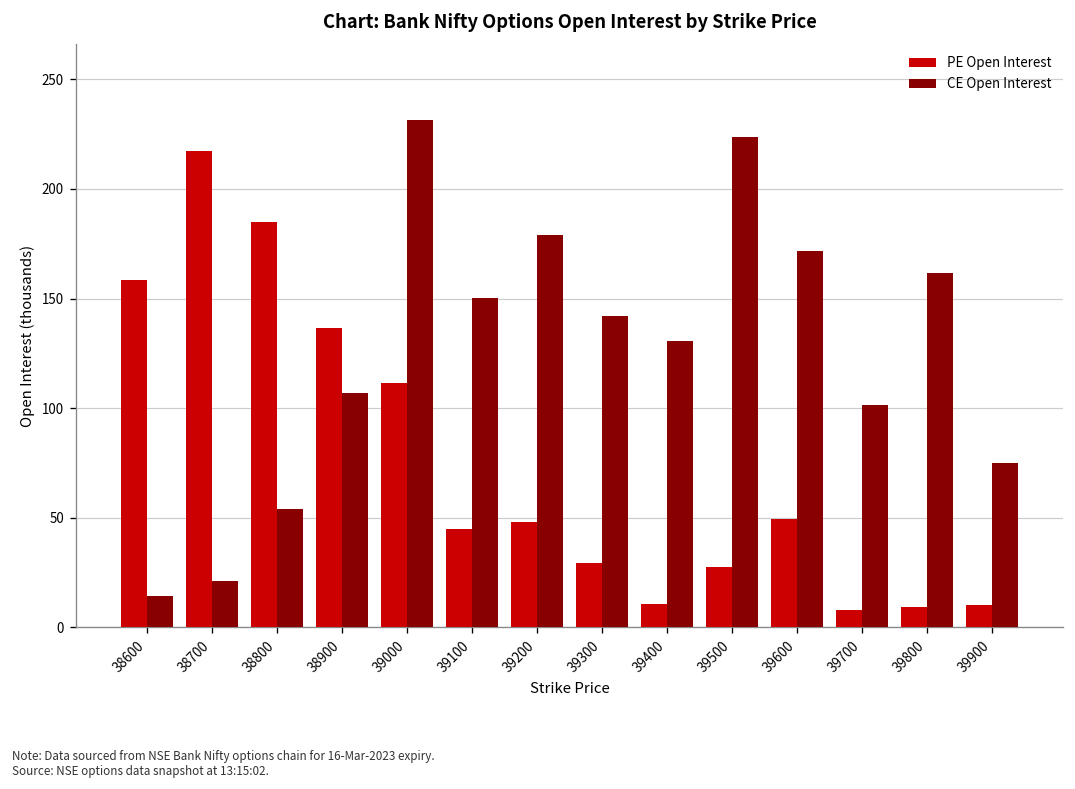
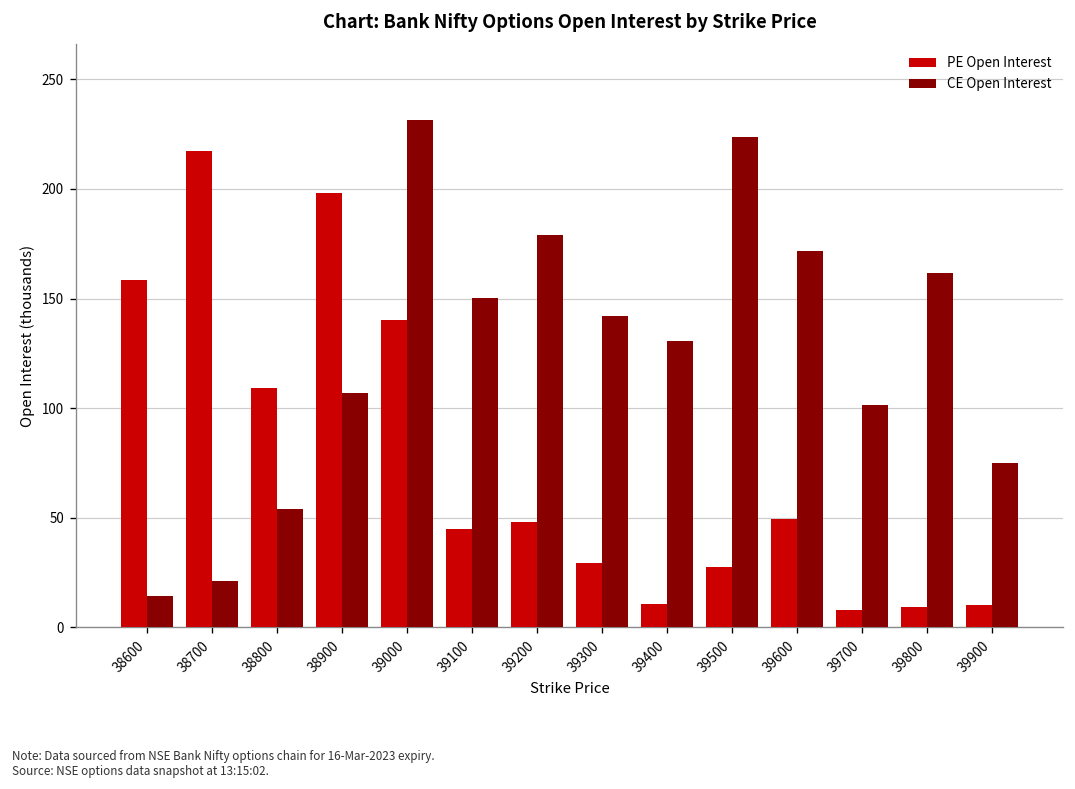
  {
    "PE Open Interest": {
      "38600": 159,
      "38700": 217,
-     "38800": 185,
-     "38900": 137,
-     "39000": 112,
+     "38800": 109,
+     "38900": 198,
+     "39000": 140,
      "39100": 45,
      "39200": 48,
      "39300": 29,
      "39400": 11,
      "39500": 28,
      "39600": 49,
      "39700": 8,
      "39800": 9,
      "39900": 10
    },
    "CE Open Interest": {
      "38600": 14,
      "38700": 21,
      "38800": 54,
      "38900": 107,
      "39000": 231,
      "39100": 150,
      "39200": 179,
      "39300": 142,
      "39400": 131,
      "39500": 224,
      "39600": 172,
      "39700": 101,
      "39800": 162,
      "39900": 75
    }
  }
